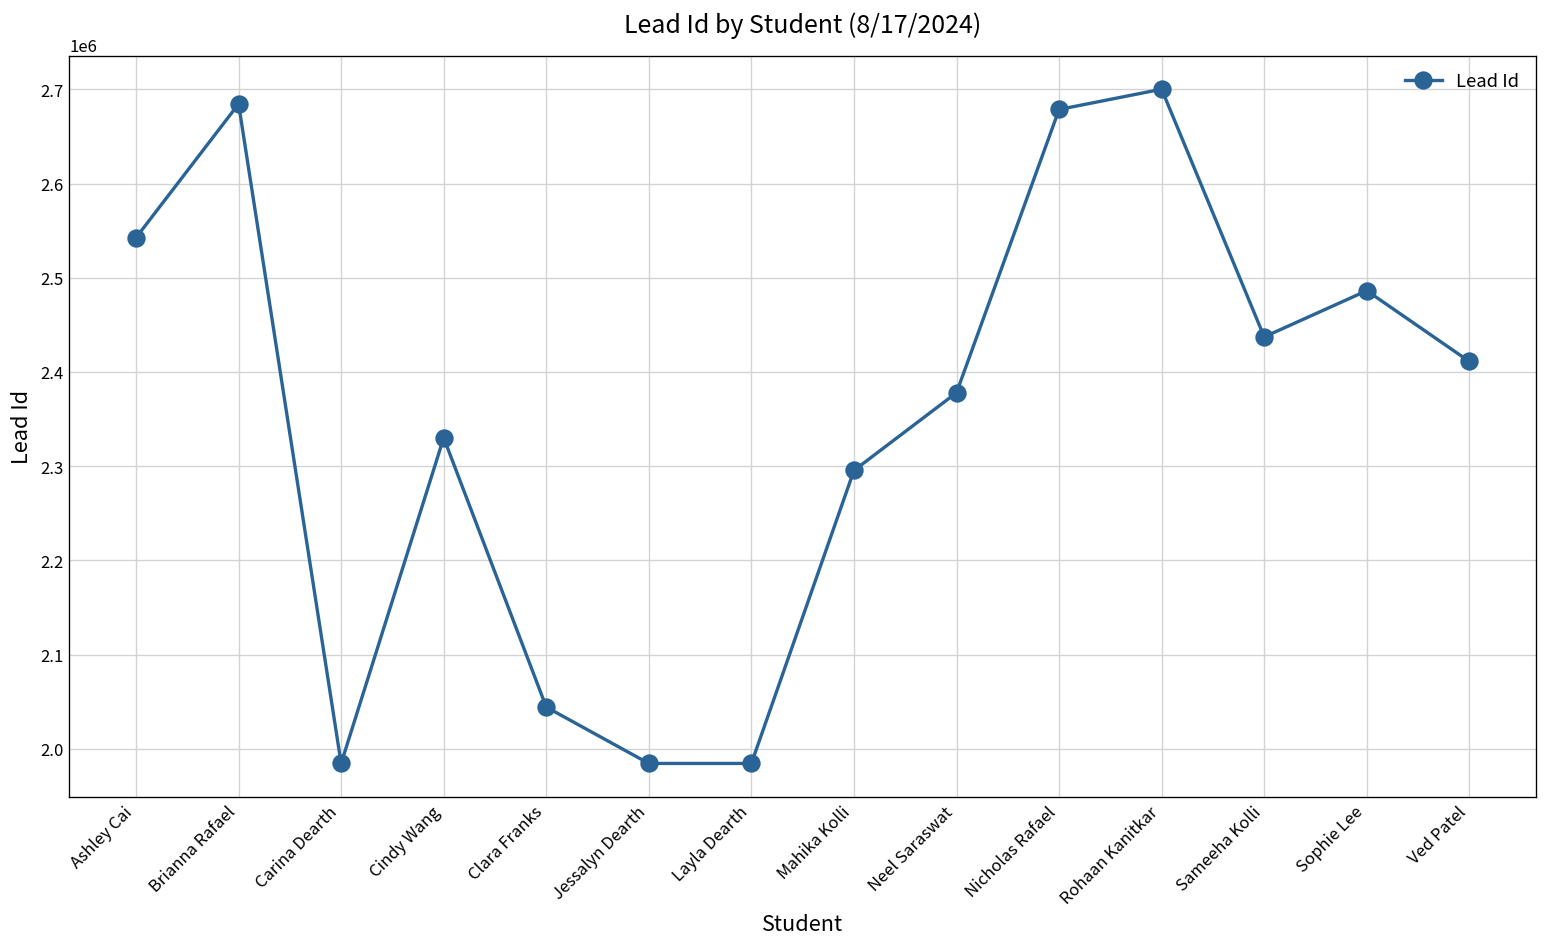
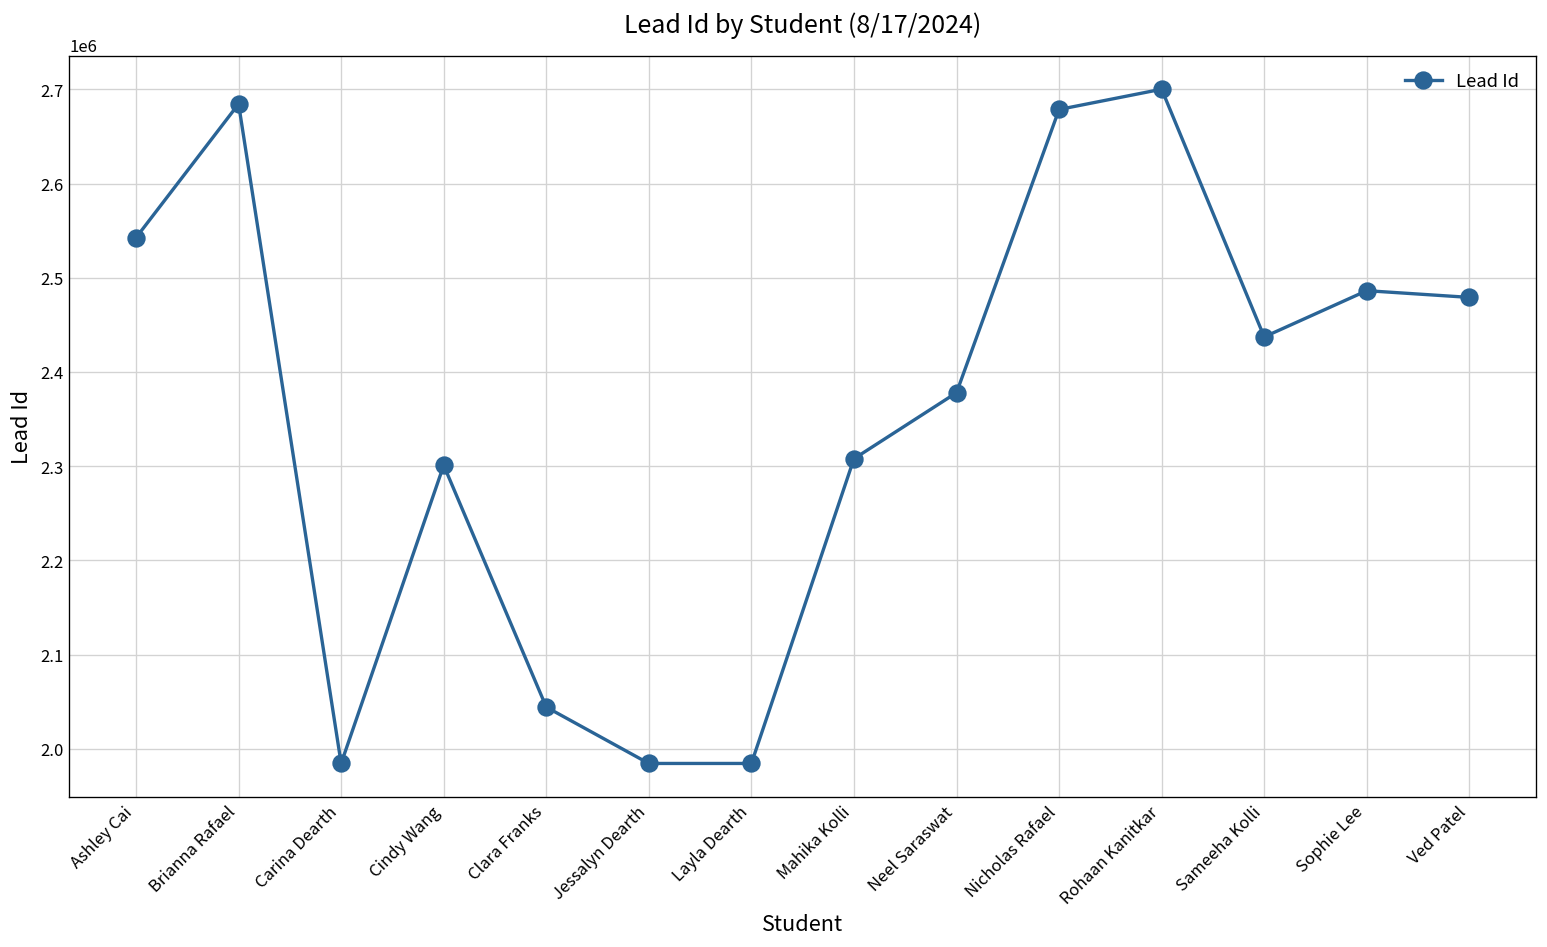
  {
    "Ashley Cai": 2540000,
    "Brianna Rafael": 2680000,
    "Carina Dearth": 1980000,
-   "Cindy Wang": 2330000,
+   "Cindy Wang": 2300000,
    "Clara Franks": 2040000,
    "Jessalyn Dearth": 1980000,
    "Layla Dearth": 1980000,
-   "Mahika Kolli": 2300000,
+   "Mahika Kolli": 2310000,
    "Neel Saraswat": 2380000,
    "Nicholas Rafael": 2680000,
    "Rohaan Kanitkar": 2700000,
    "Sameeha Kolli": 2440000,
    "Sophie Lee": 2490000,
-   "Ved Patel": 2410000
+   "Ved Patel": 2480000
  }
